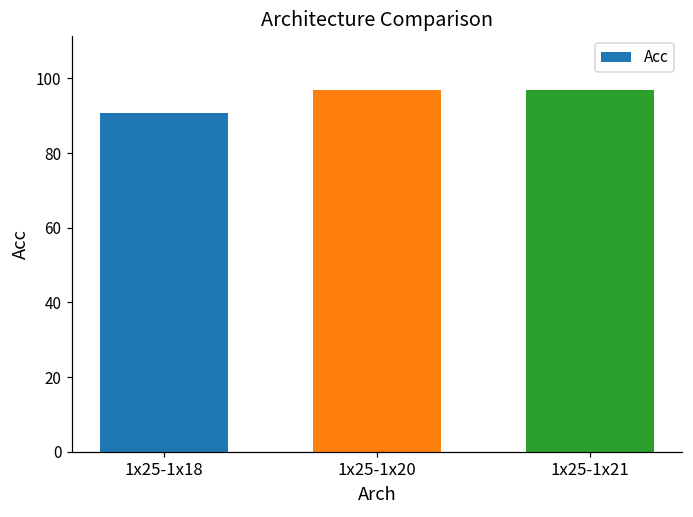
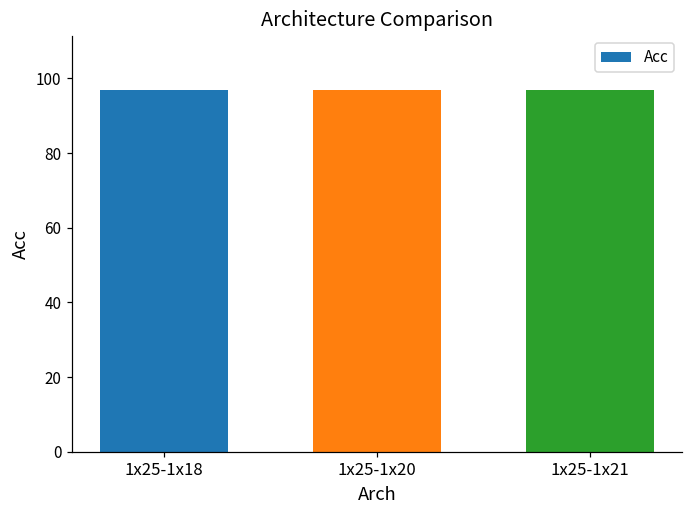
  {
-   "1x25-1x18": 91,
+   "1x25-1x18": 97,
    "1x25-1x20": 97,
    "1x25-1x21": 97
  }
